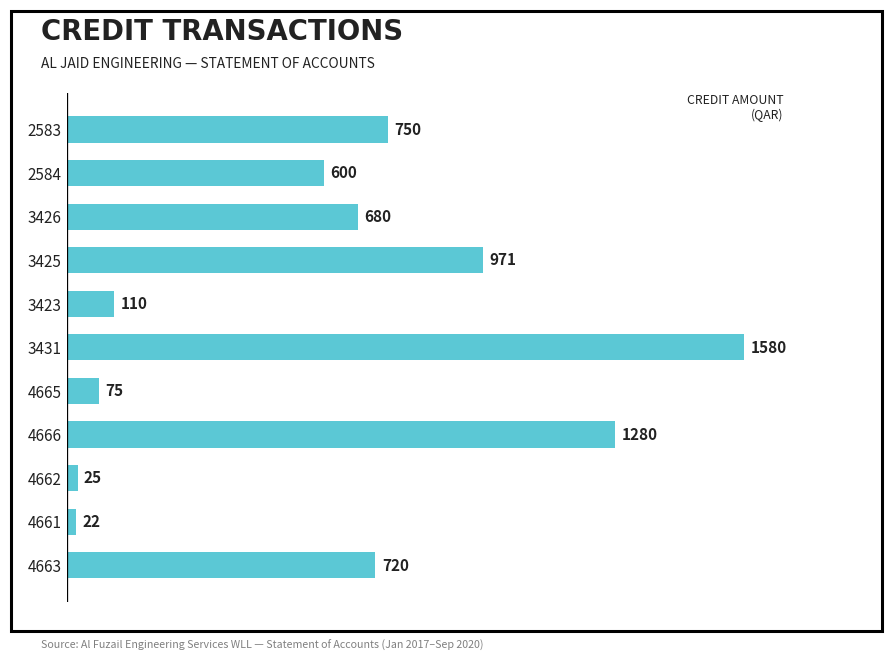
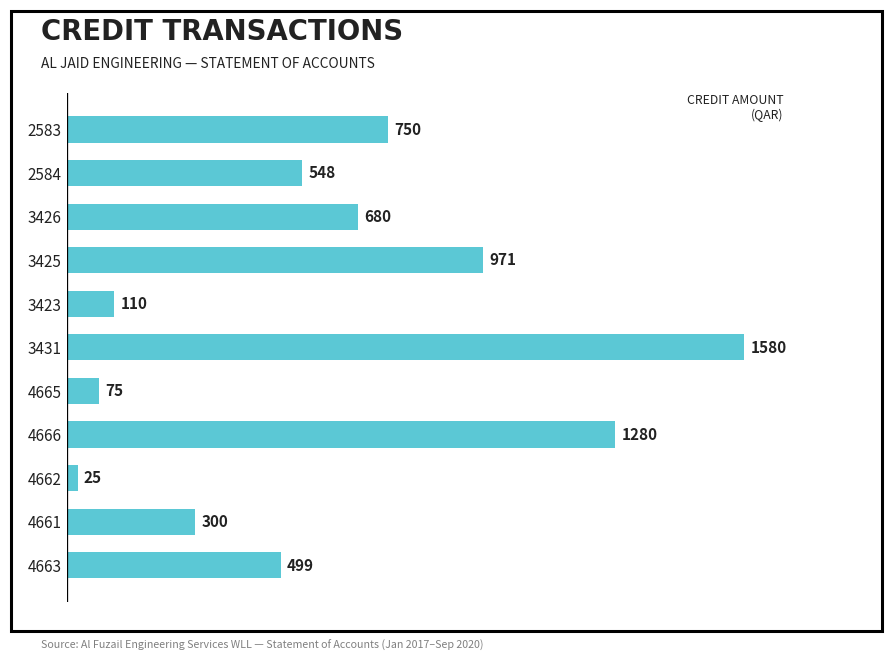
  {
    "2583": 750,
-   "2584": 600,
+   "2584": 548,
    "3426": 680,
    "3425": 971,
    "3423": 110,
    "3431": 1580,
    "4665": 75,
    "4666": 1280,
    "4662": 25,
-   "4661": 22,
-   "4663": 720
+   "4661": 300,
+   "4663": 499
  }
